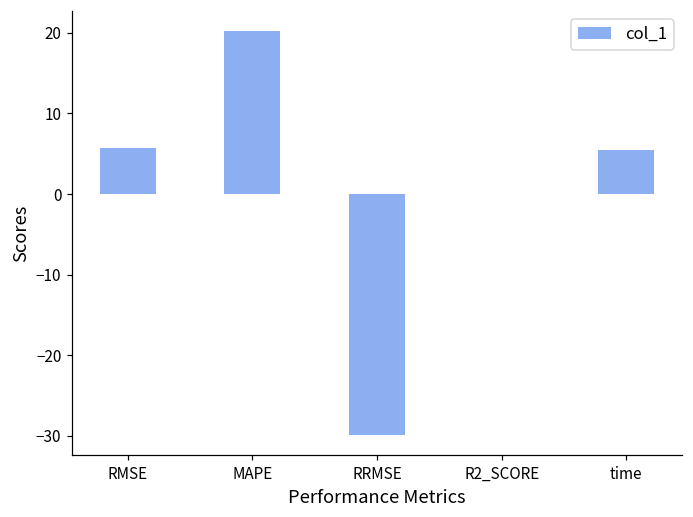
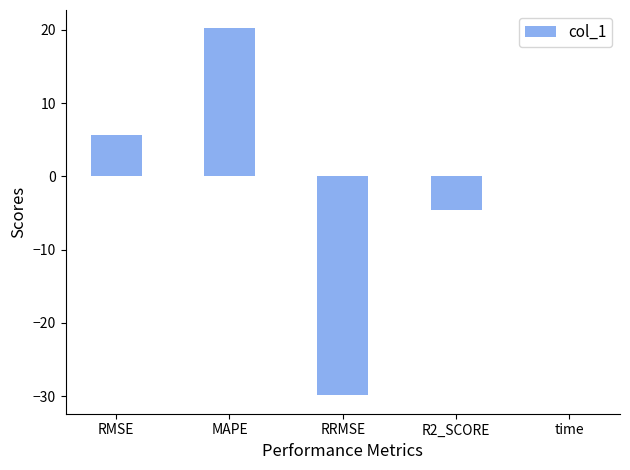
  {
    "RMSE": 6,
    "MAPE": 20,
    "RRMSE": -30,
-   "R2_SCORE": 0,
-   "time": 5
+   "R2_SCORE": -5,
+   "time": 0
  }
